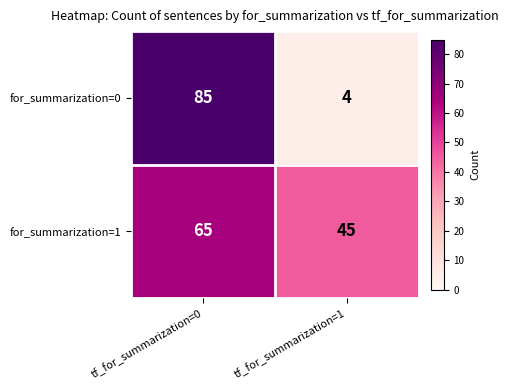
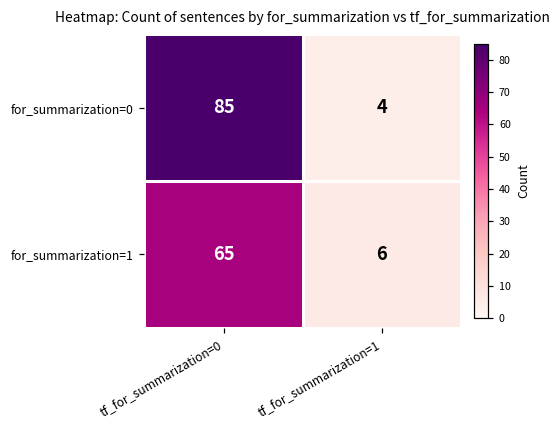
  {
    "for_summarization=0": {
      "tf_for_summarization=0": 85,
      "tf_for_summarization=1": 4
    },
    "for_summarization=1": {
      "tf_for_summarization=0": 65,
-     "tf_for_summarization=1": 45
+     "tf_for_summarization=1": 6
    }
  }
